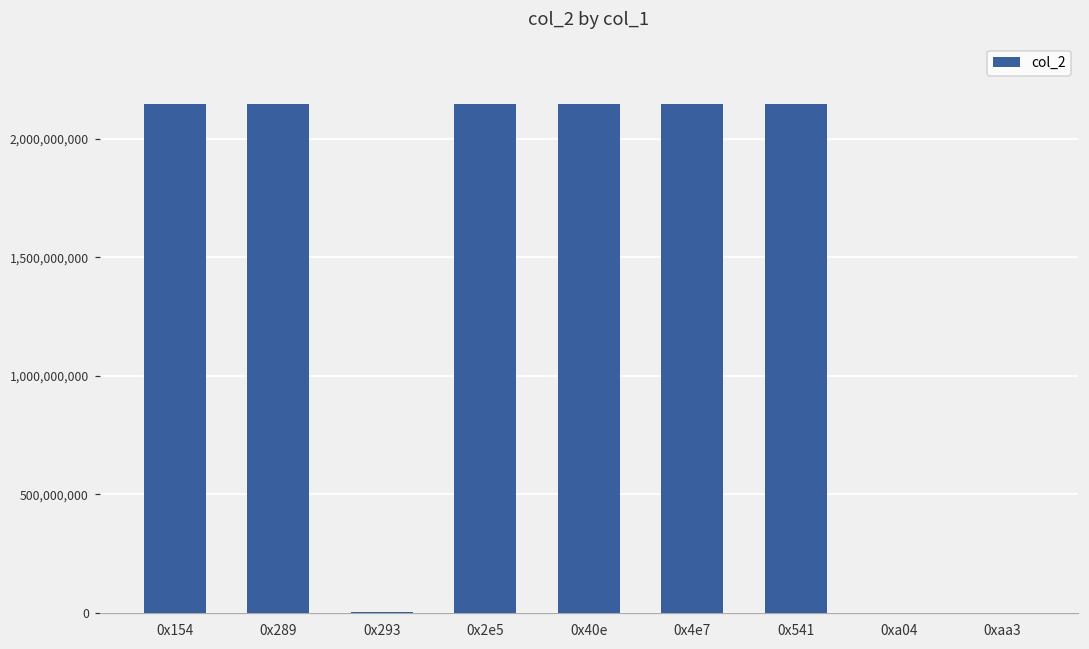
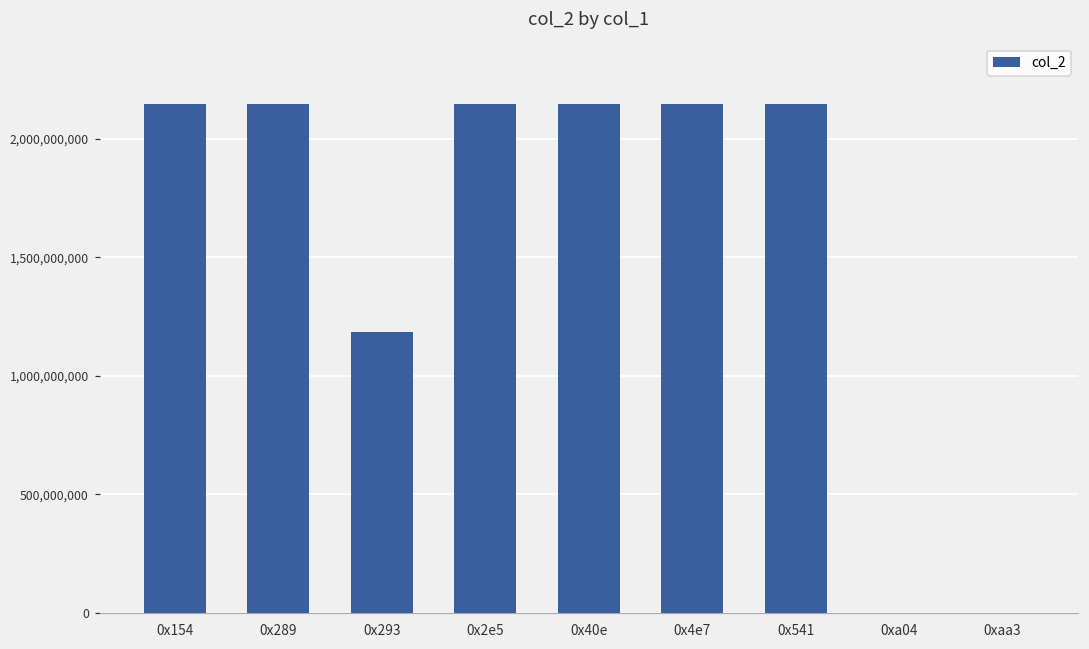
  {
    "0x154": "2,150,000,000",
    "0x289": "2,150,000,000",
-   "0x293": "0",
+   "0x293": "1,190,000,000",
    "0x2e5": "2,150,000,000",
    "0x40e": "2,150,000,000",
    "0x4e7": "2,150,000,000",
    "0x541": "2,150,000,000"
  }
